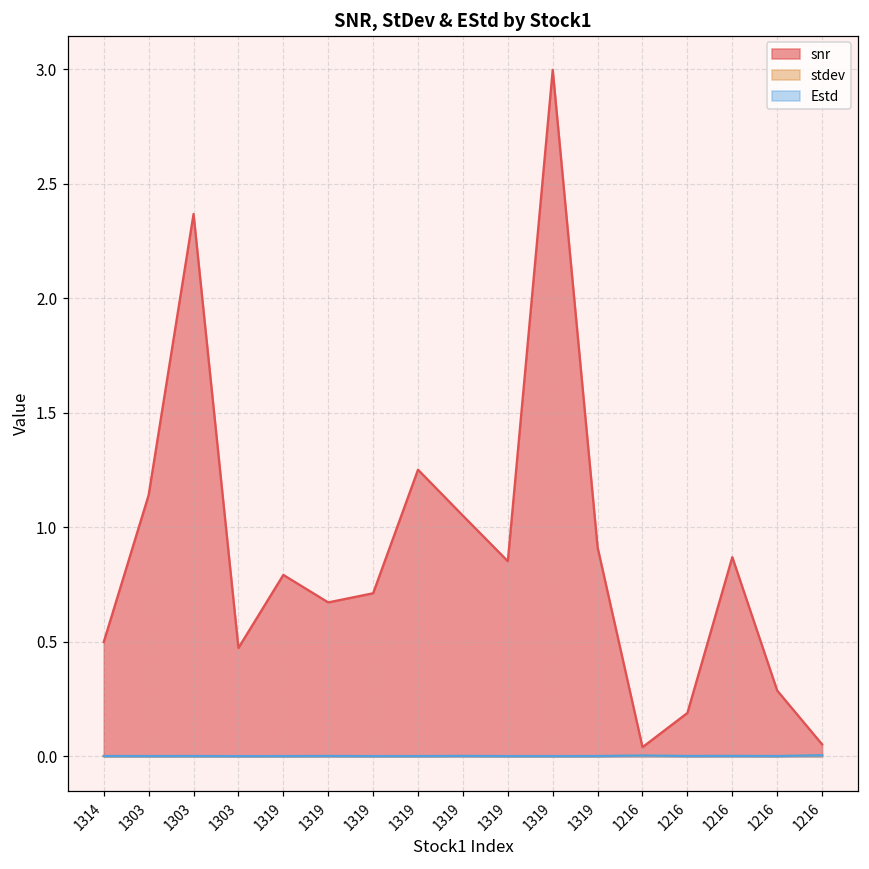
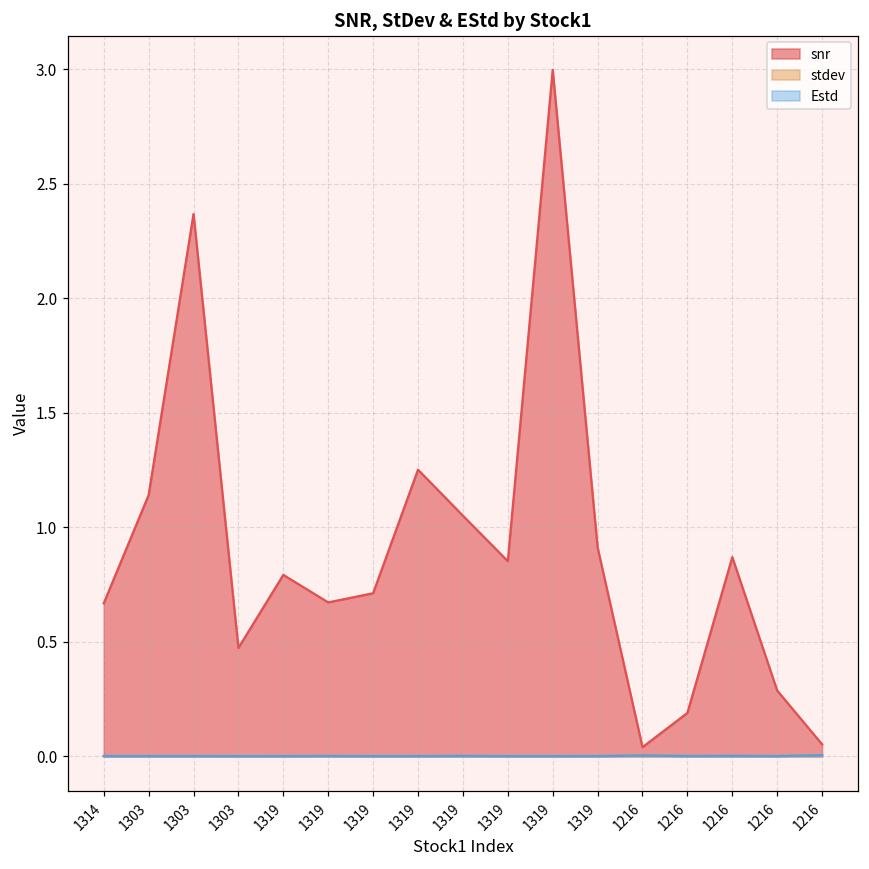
  {
    "snr": {
-     "1314": 0.50
+     "1314": 0.67
    },
    "Estd": {
      "1314": 0.00
    }
  }
